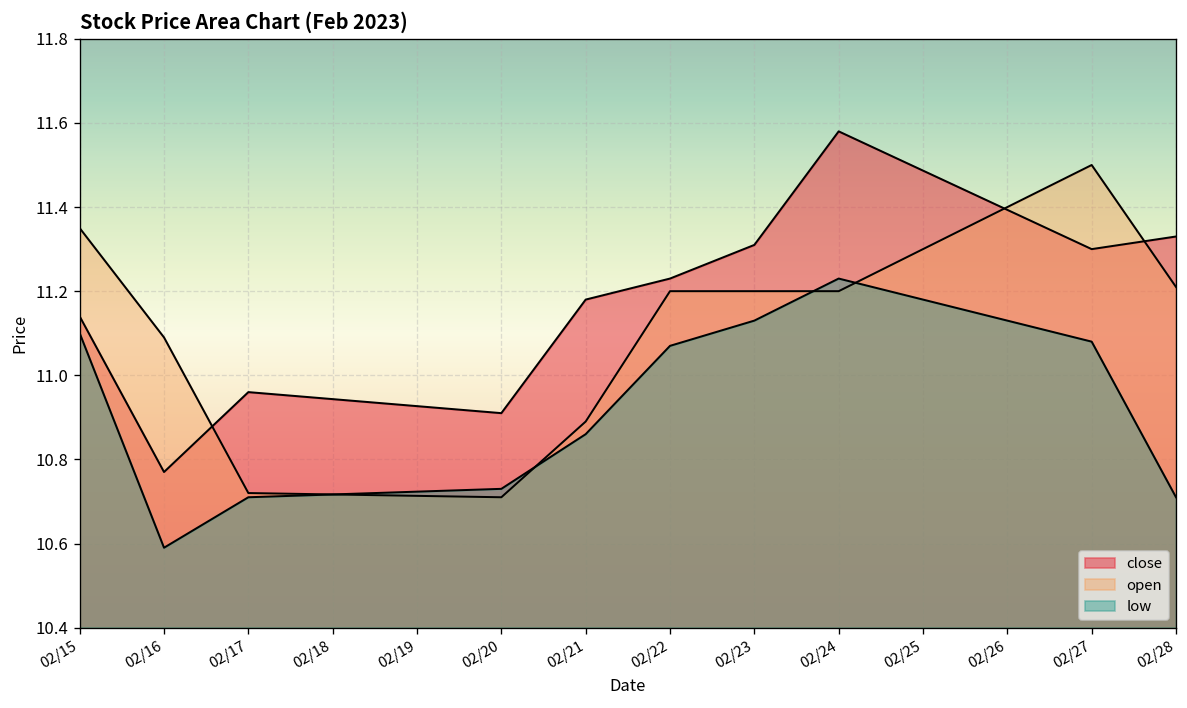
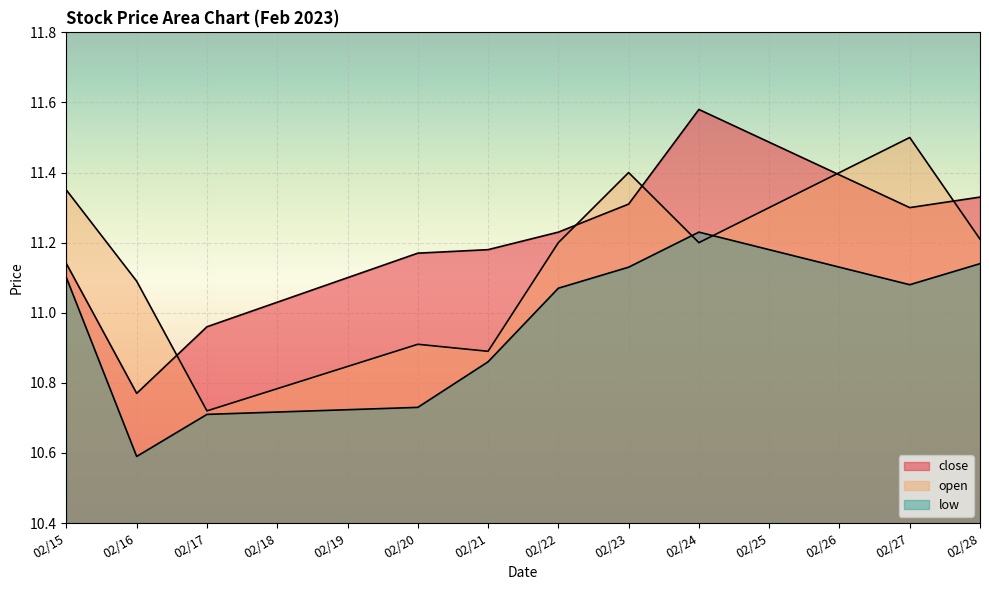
  {
    "close": {
      "02/15": 11.14,
      "02/16": 10.77,
      "02/17": 10.96,
-     "02/20": 10.91,
+     "02/20": 11.17,
      "02/21": 11.18,
      "02/22": 11.23,
      "02/23": 11.31,
      "02/24": 11.58,
      "02/27": 11.30,
      "02/28": 11.33
    },
    "open": {
      "02/15": 11.35,
      "02/16": 11.09,
      "02/17": 10.72,
-     "02/20": 10.71,
+     "02/20": 10.91,
      "02/21": 10.89,
      "02/22": 11.20,
-     "02/23": 11.2,
+     "02/23": 11.4,
      "02/24": 11.20,
      "02/27": 11.50,
      "02/28": 11.21
    },
    "low": {
      "02/15": 11.10,
      "02/16": 10.59,
      "02/17": 10.71,
      "02/20": 10.73,
      "02/21": 10.86,
      "02/22": 11.07,
      "02/23": 11.13,
      "02/24": 11.23,
      "02/27": 11.08,
-     "02/28": 10.71
+     "02/28": 11.14
    }
  }
